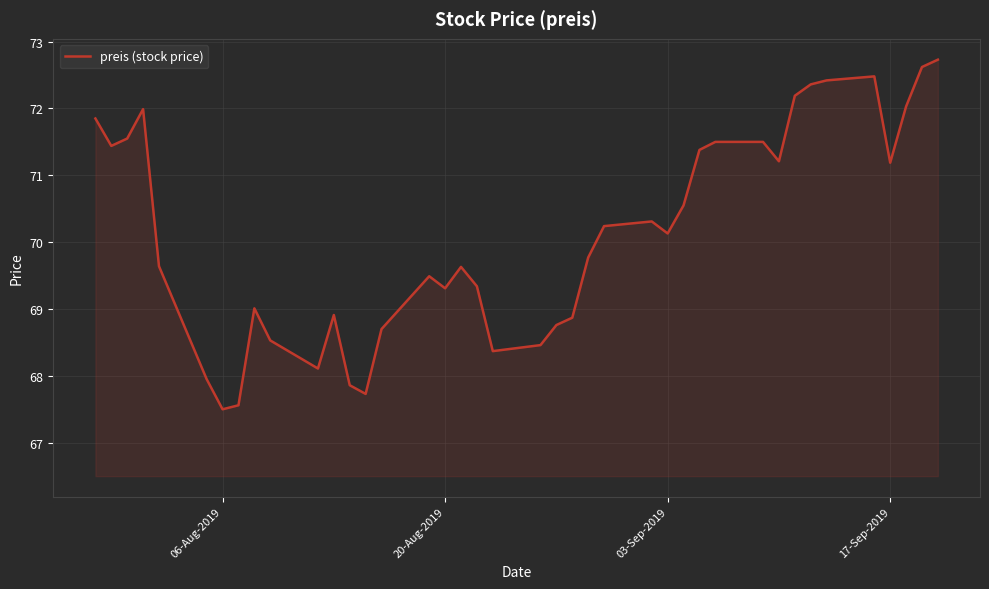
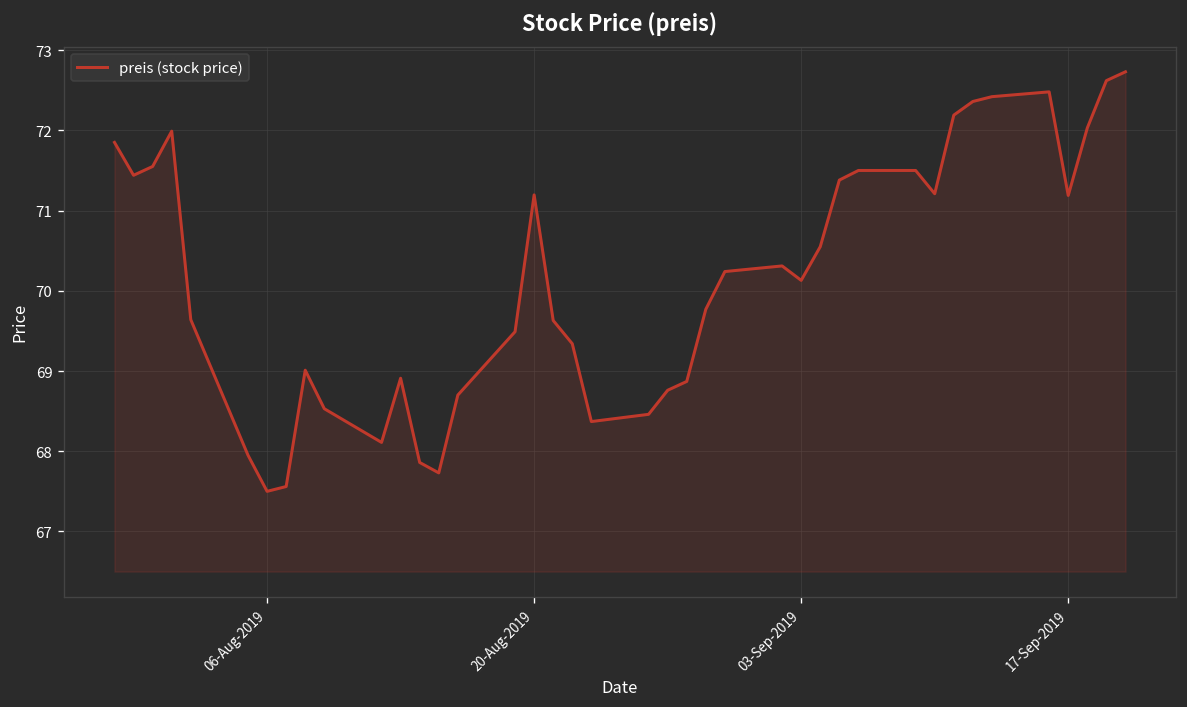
  {
    "06-Aug-2019": 67.5,
-   "20-Aug-2019": 69.3,
+   "20-Aug-2019": 71.2,
    "03-Sep-2019": 70.1,
    "17-Sep-2019": 71.2
  }
